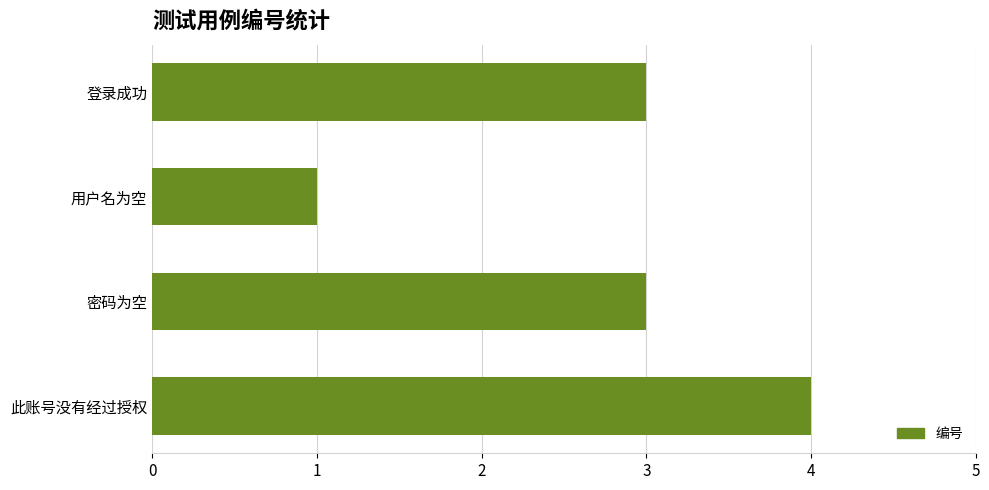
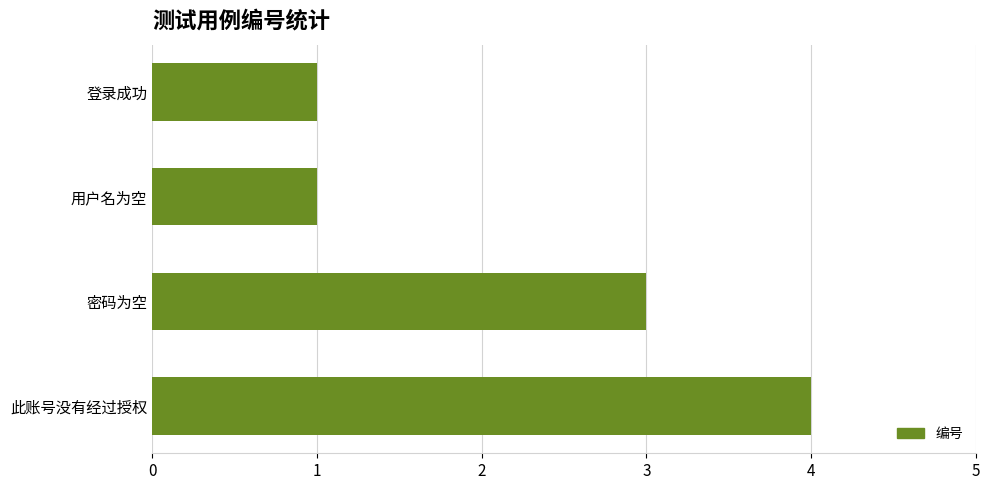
  {
-   "登录成功": 3,
+   "登录成功": 1,
    "用户名为空": 1,
    "密码为空": 3,
    "此账号没有经过授权": 4
  }
